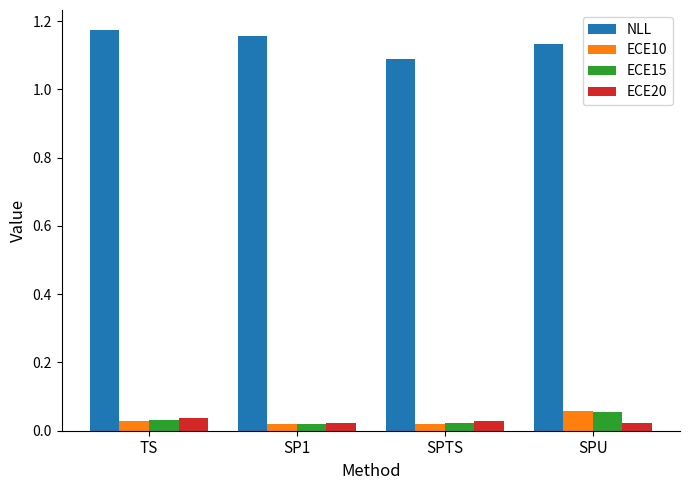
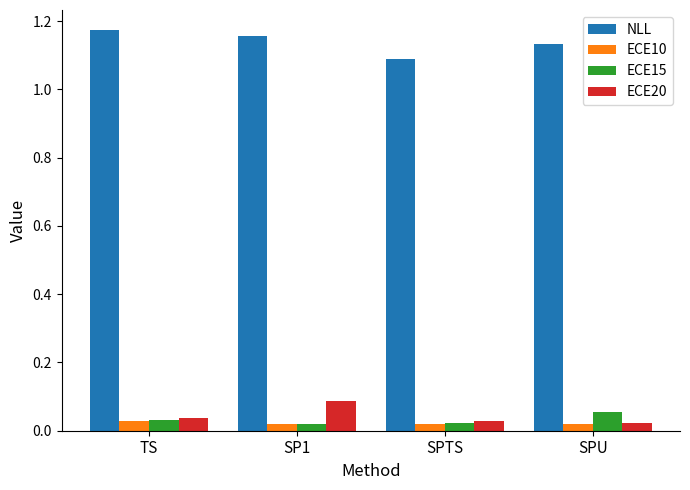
  {
    "NLL": {
      "TS": 1.17,
      "SP1": 1.16,
      "SPTS": 1.09,
      "SPU": 1.13
    },
    "ECE10": {
      "TS": 0.03,
      "SP1": 0.02,
      "SPTS": 0.02,
-     "SPU": 0.06
+     "SPU": 0.02
    },
    "ECE15": {
      "TS": 0.03,
      "SP1": 0.02,
      "SPTS": 0.02,
      "SPU": 0.05
    },
    "ECE20": {
      "TS": 0.04,
-     "SP1": 0.02,
+     "SP1": 0.09,
      "SPTS": 0.03,
      "SPU": 0.02
    }
  }
